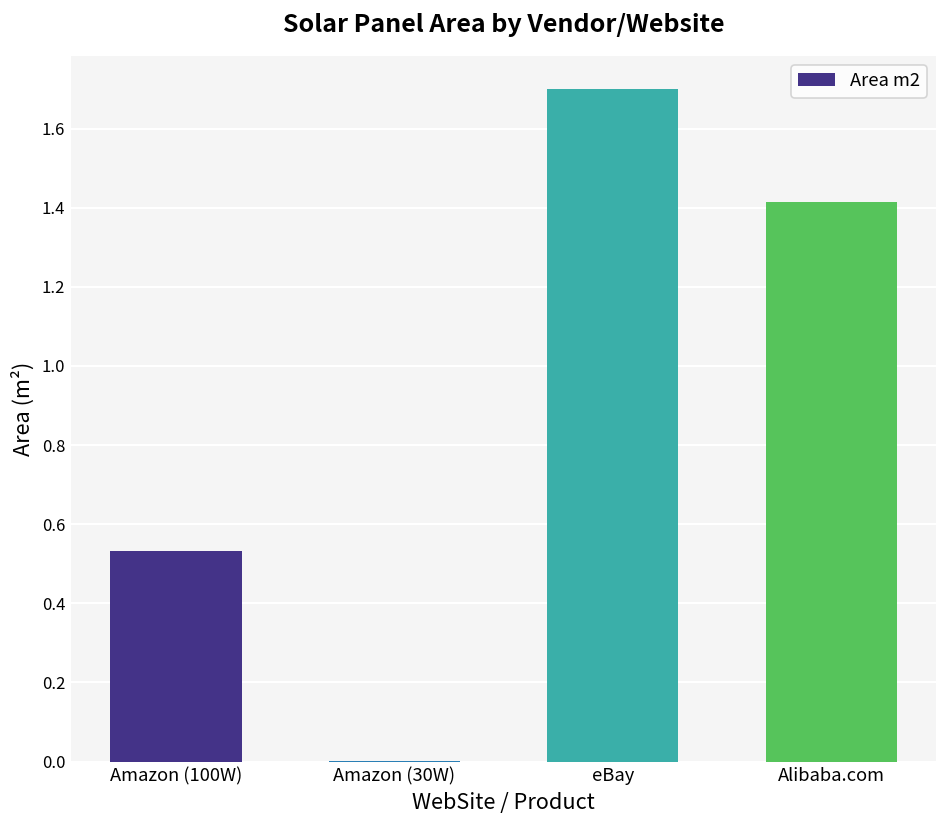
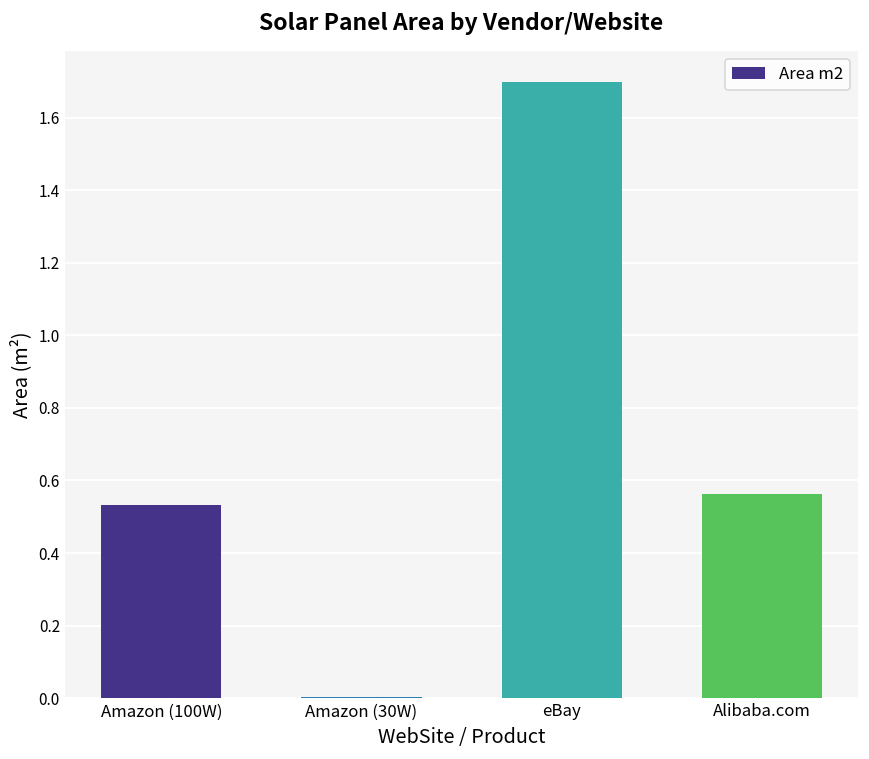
  {
    "Amazon (100W)": 0.53,
    "eBay": 1.70,
-   "Alibaba.com": 1.41
+   "Alibaba.com": 0.56
  }
